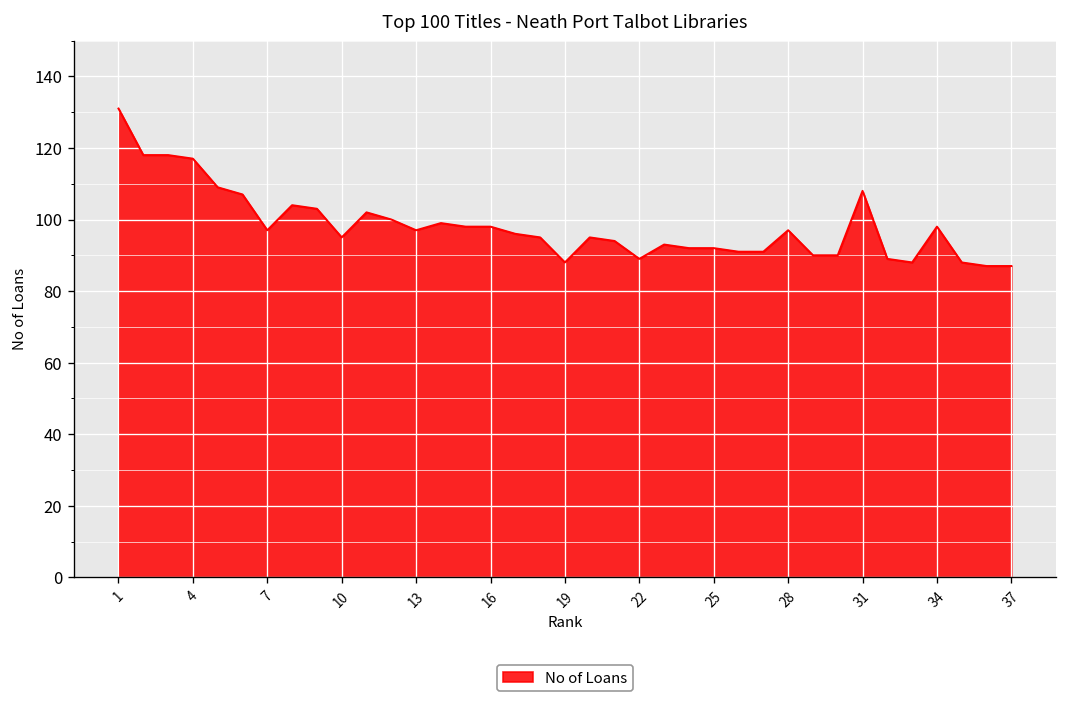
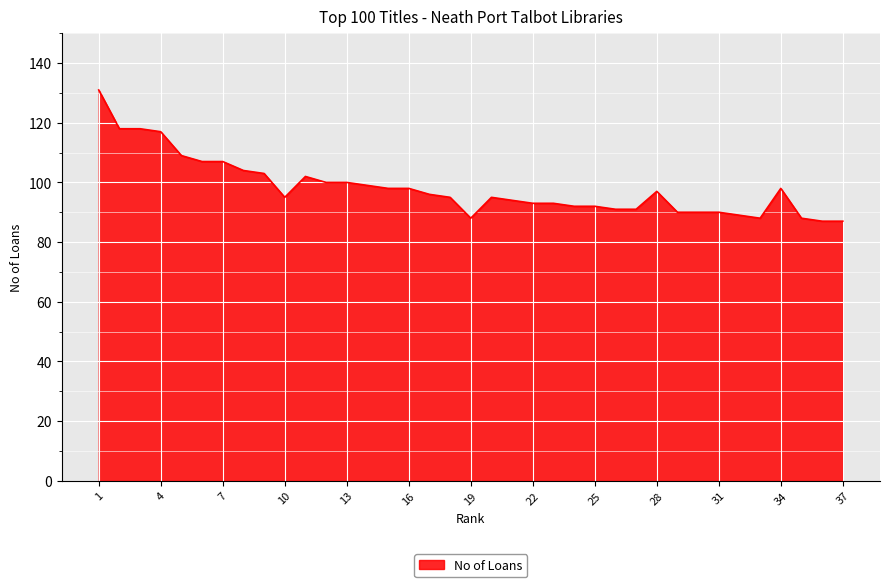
  {
    "1": 131,
    "4": 117,
-   "7": 97,
+   "7": 107,
    "10": 95,
-   "13": 97,
+   "13": 100,
    "16": 98,
    "19": 88,
-   "22": 89,
+   "22": 93,
    "25": 92,
    "28": 97,
-   "31": 108,
+   "31": 90,
    "34": 98,
    "37": 87
  }
